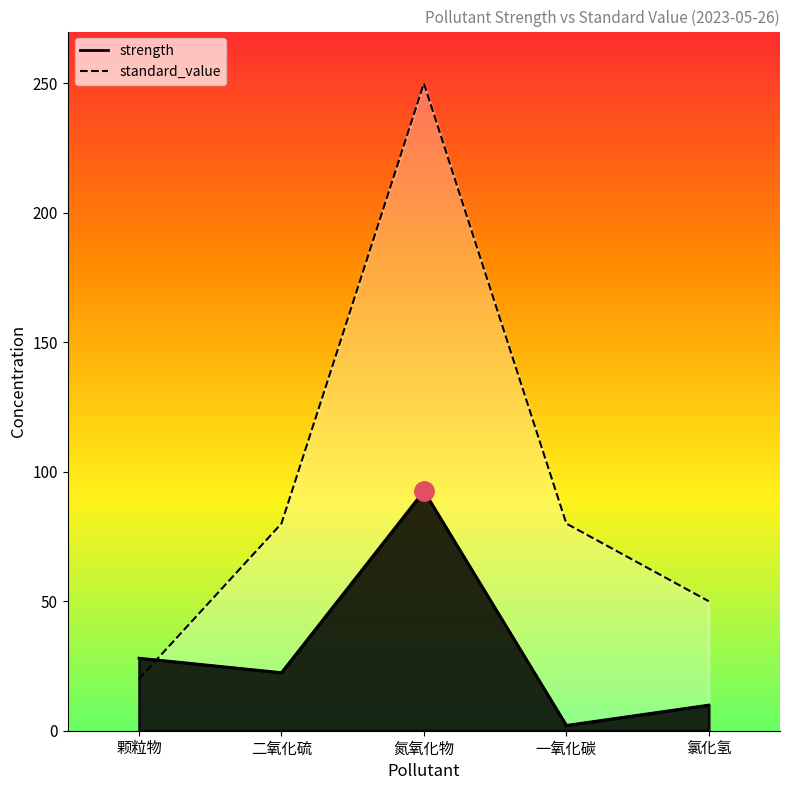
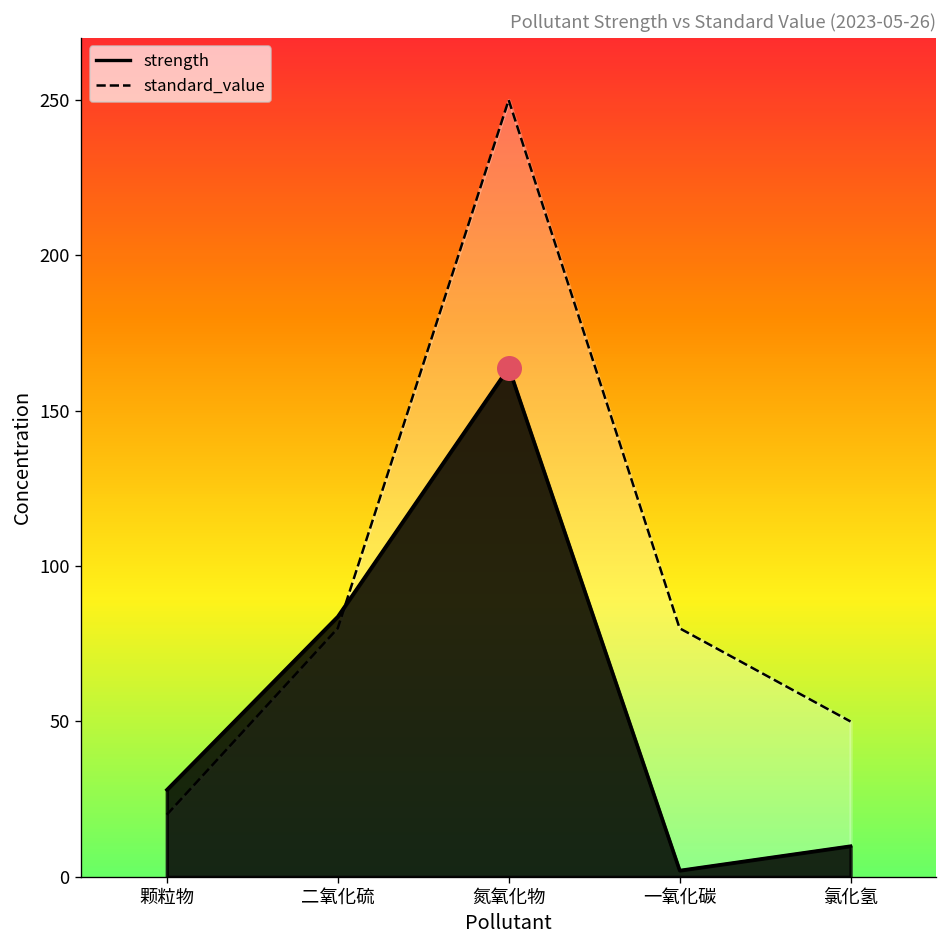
  {
    "strength": {
      "颗粒物": 28,
-     "二氧化硫": 22,
-     "氮氧化物": 93,
+     "二氧化硫": 84,
+     "氮氧化物": 164,
      "一氧化碳": 2,
      "氯化氢": 10
    }
  }
